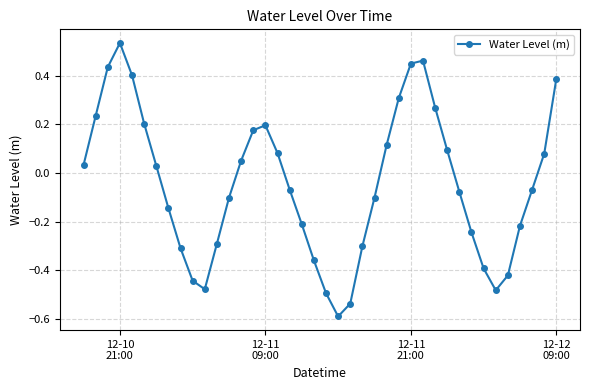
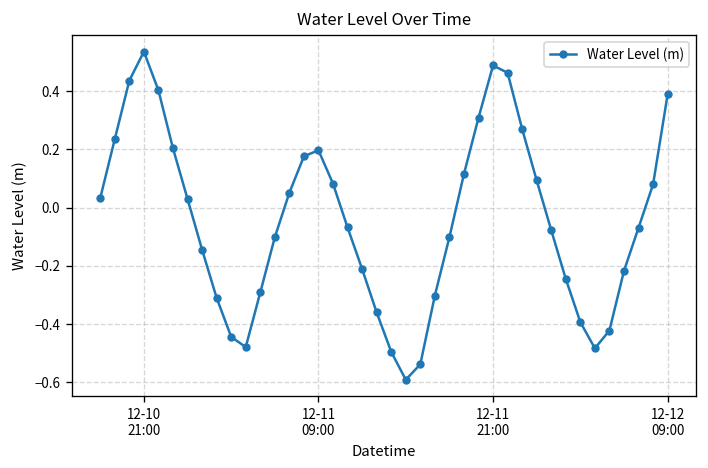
  {
    "12-10 21:00": 0.54,
    "12-11 09:00": 0.20,
-   "12-11 21:00": 0.45,
+   "12-11 21:00": 0.49,
    "12-12 09:00": 0.39
  }
